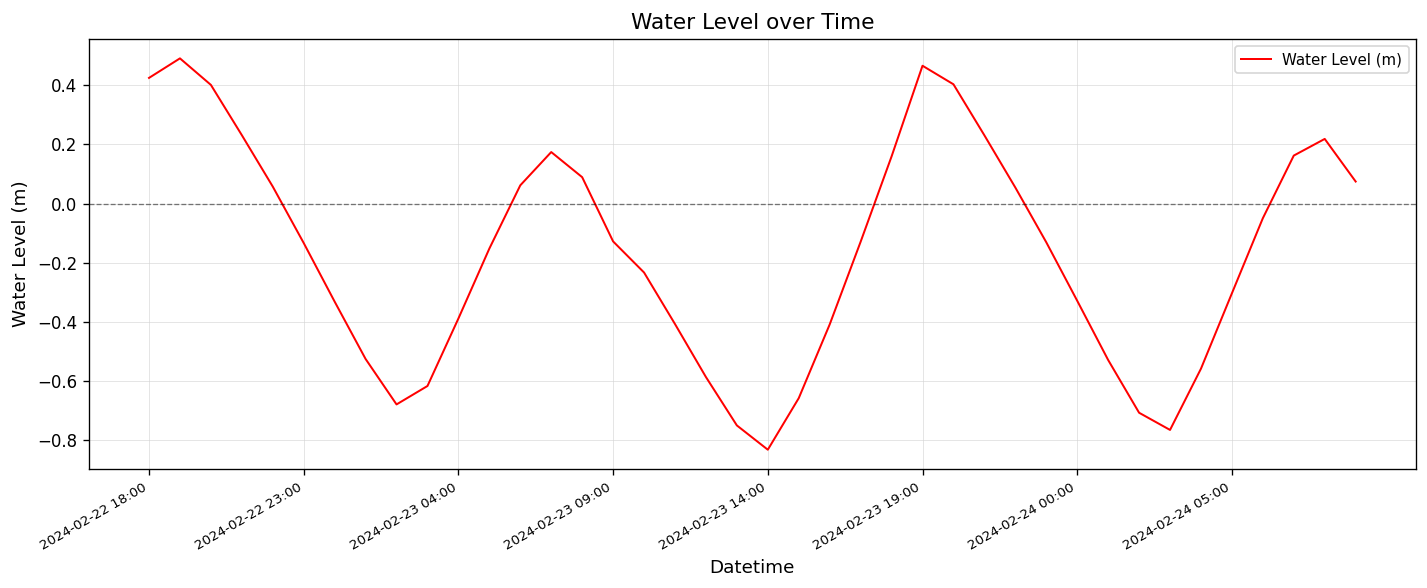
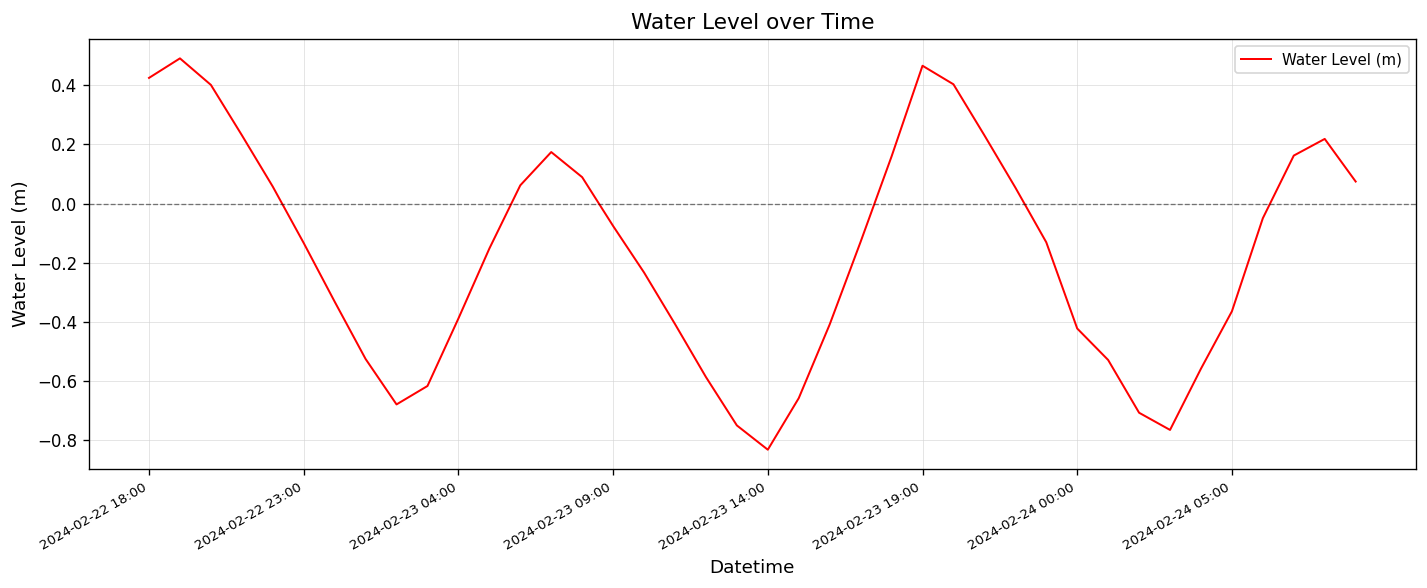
  {
    "2024-02-22 18:00": 0.42,
    "2024-02-22 23:00": -0.13,
    "2024-02-23 04:00": -0.39,
-   "2024-02-23 09:00": -0.13,
+   "2024-02-23 09:00": -0.08,
    "2024-02-23 14:00": -0.83,
    "2024-02-23 19:00": 0.47,
-   "2024-02-24 00:00": -0.33,
-   "2024-02-24 05:00": -0.30
+   "2024-02-24 00:00": -0.42,
+   "2024-02-24 05:00": -0.36
  }
